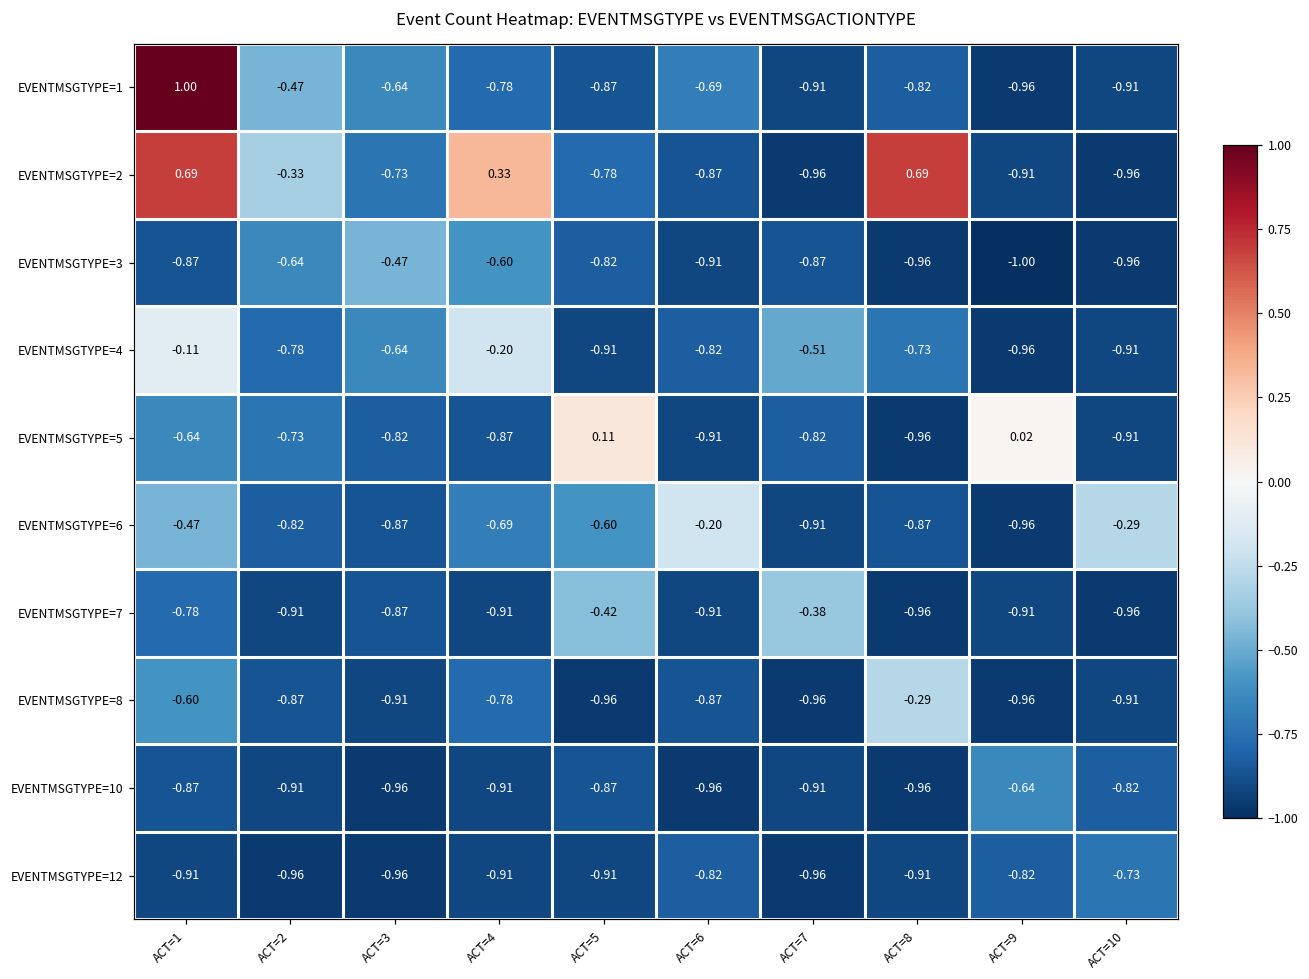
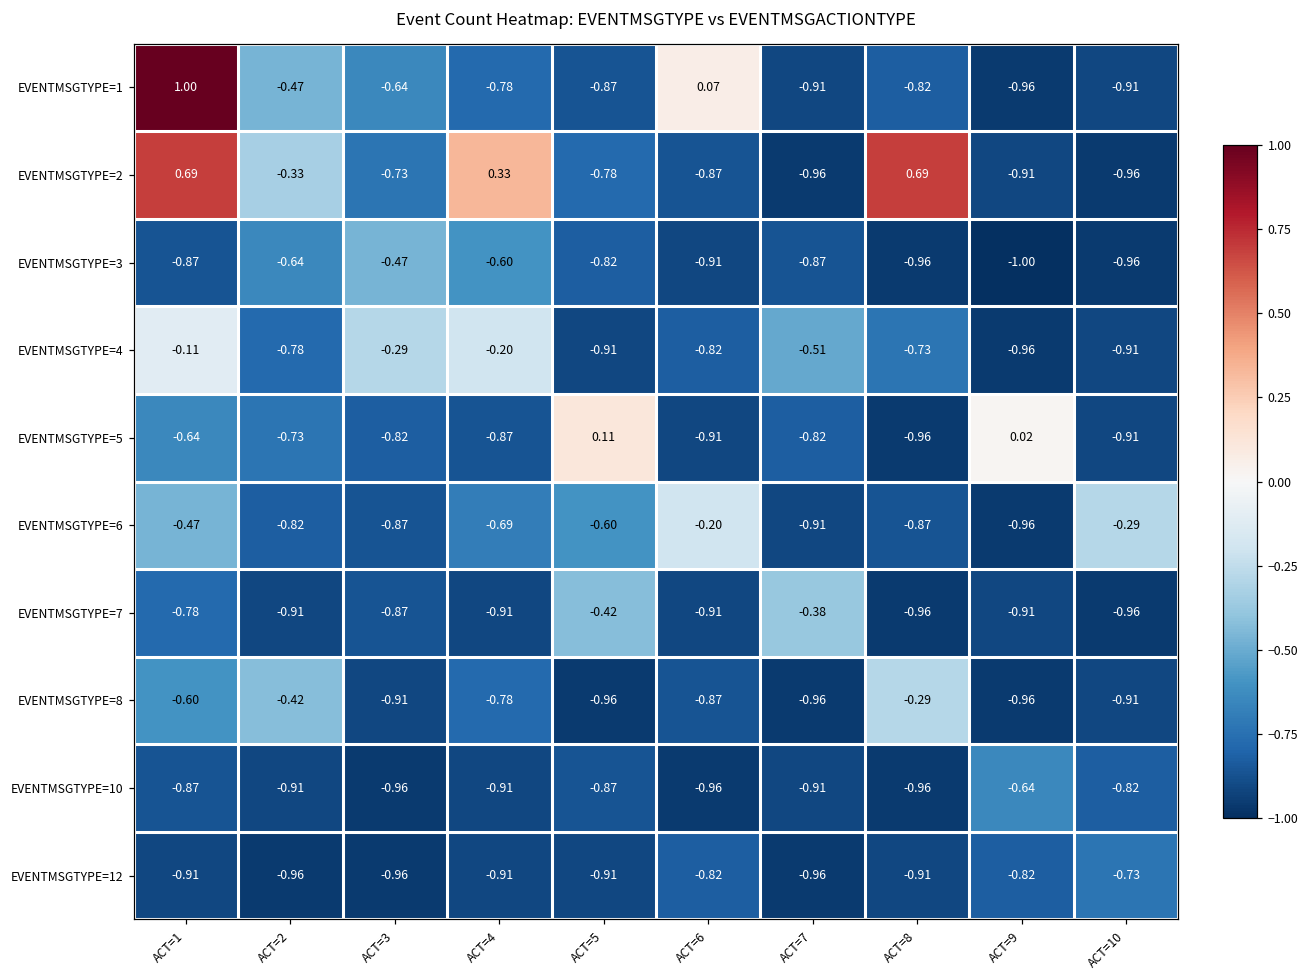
  {
    "EVENTMSGTYPE=1": {
      "ACT=1": 1.00,
      "ACT=2": -0.47,
      "ACT=3": -0.64,
      "ACT=4": -0.78,
      "ACT=5": -0.87,
-     "ACT=6": -0.69,
+     "ACT=6": 0.07,
      "ACT=7": -0.91,
      "ACT=8": -0.82,
      "ACT=9": -0.96,
      "ACT=10": -0.91
    },
    "EVENTMSGTYPE=2": {
      "ACT=1": 0.69,
      "ACT=2": -0.33,
      "ACT=3": -0.73,
      "ACT=4": 0.33,
      "ACT=5": -0.78,
      "ACT=6": -0.87,
      "ACT=7": -0.96,
      "ACT=8": 0.69,
      "ACT=9": -0.91,
      "ACT=10": -0.96
    },
    "EVENTMSGTYPE=3": {
      "ACT=1": -0.87,
      "ACT=2": -0.64,
      "ACT=3": -0.47,
      "ACT=4": -0.60,
      "ACT=5": -0.82,
      "ACT=6": -0.91,
      "ACT=7": -0.87,
      "ACT=8": -0.96,
      "ACT=9": -1.00,
      "ACT=10": -0.96
    },
    "EVENTMSGTYPE=4": {
      "ACT=1": -0.11,
      "ACT=2": -0.78,
-     "ACT=3": -0.64,
+     "ACT=3": -0.29,
      "ACT=4": -0.20,
      "ACT=5": -0.91,
      "ACT=6": -0.82,
      "ACT=7": -0.51,
      "ACT=8": -0.73,
      "ACT=9": -0.96,
      "ACT=10": -0.91
    },
    "EVENTMSGTYPE=5": {
      "ACT=1": -0.64,
      "ACT=2": -0.73,
      "ACT=3": -0.82,
      "ACT=4": -0.87,
      "ACT=5": 0.11,
      "ACT=6": -0.91,
      "ACT=7": -0.82,
      "ACT=8": -0.96,
      "ACT=9": 0.02,
      "ACT=10": -0.91
    },
    "EVENTMSGTYPE=6": {
      "ACT=1": -0.47,
      "ACT=2": -0.82,
      "ACT=3": -0.87,
      "ACT=4": -0.69,
      "ACT=5": -0.60,
      "ACT=6": -0.20,
      "ACT=7": -0.91,
      "ACT=8": -0.87,
      "ACT=9": -0.96,
      "ACT=10": -0.29
    },
    "EVENTMSGTYPE=7": {
      "ACT=1": -0.78,
      "ACT=2": -0.91,
      "ACT=3": -0.87,
      "ACT=4": -0.91,
      "ACT=5": -0.42,
      "ACT=6": -0.91,
      "ACT=7": -0.38,
      "ACT=8": -0.96,
      "ACT=9": -0.91,
      "ACT=10": -0.96
    },
    "EVENTMSGTYPE=8": {
      "ACT=1": -0.60,
-     "ACT=2": -0.87,
+     "ACT=2": -0.42,
      "ACT=3": -0.91,
      "ACT=4": -0.78,
      "ACT=5": -0.96,
      "ACT=6": -0.87,
      "ACT=7": -0.96,
      "ACT=8": -0.29,
      "ACT=9": -0.96,
      "ACT=10": -0.91
    },
    "EVENTMSGTYPE=10": {
      "ACT=1": -0.87,
      "ACT=2": -0.91,
      "ACT=3": -0.96,
      "ACT=4": -0.91,
      "ACT=5": -0.87,
      "ACT=6": -0.96,
      "ACT=7": -0.91,
      "ACT=8": -0.96,
      "ACT=9": -0.64,
      "ACT=10": -0.82
    },
    "EVENTMSGTYPE=12": {
      "ACT=1": -0.91,
      "ACT=2": -0.96,
      "ACT=3": -0.96,
      "ACT=4": -0.91,
      "ACT=5": -0.91,
      "ACT=6": -0.82,
      "ACT=7": -0.96,
      "ACT=8": -0.91,
      "ACT=9": -0.82,
      "ACT=10": -0.73
    }
  }
